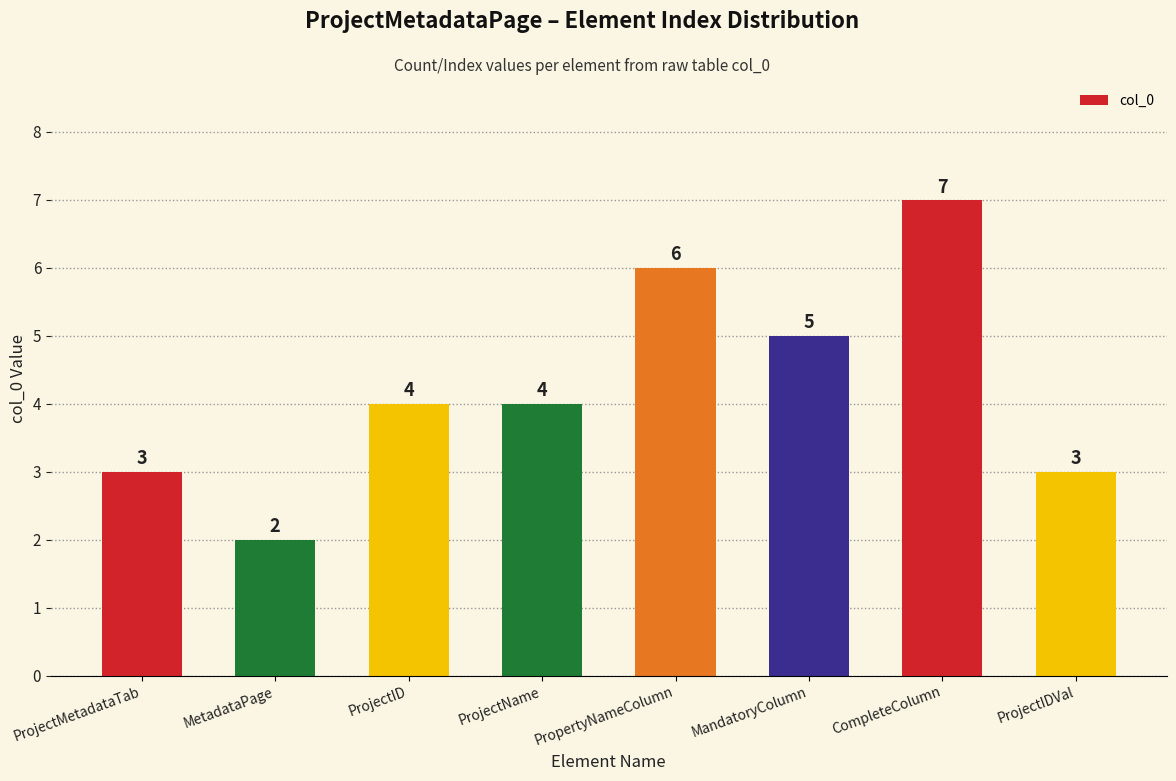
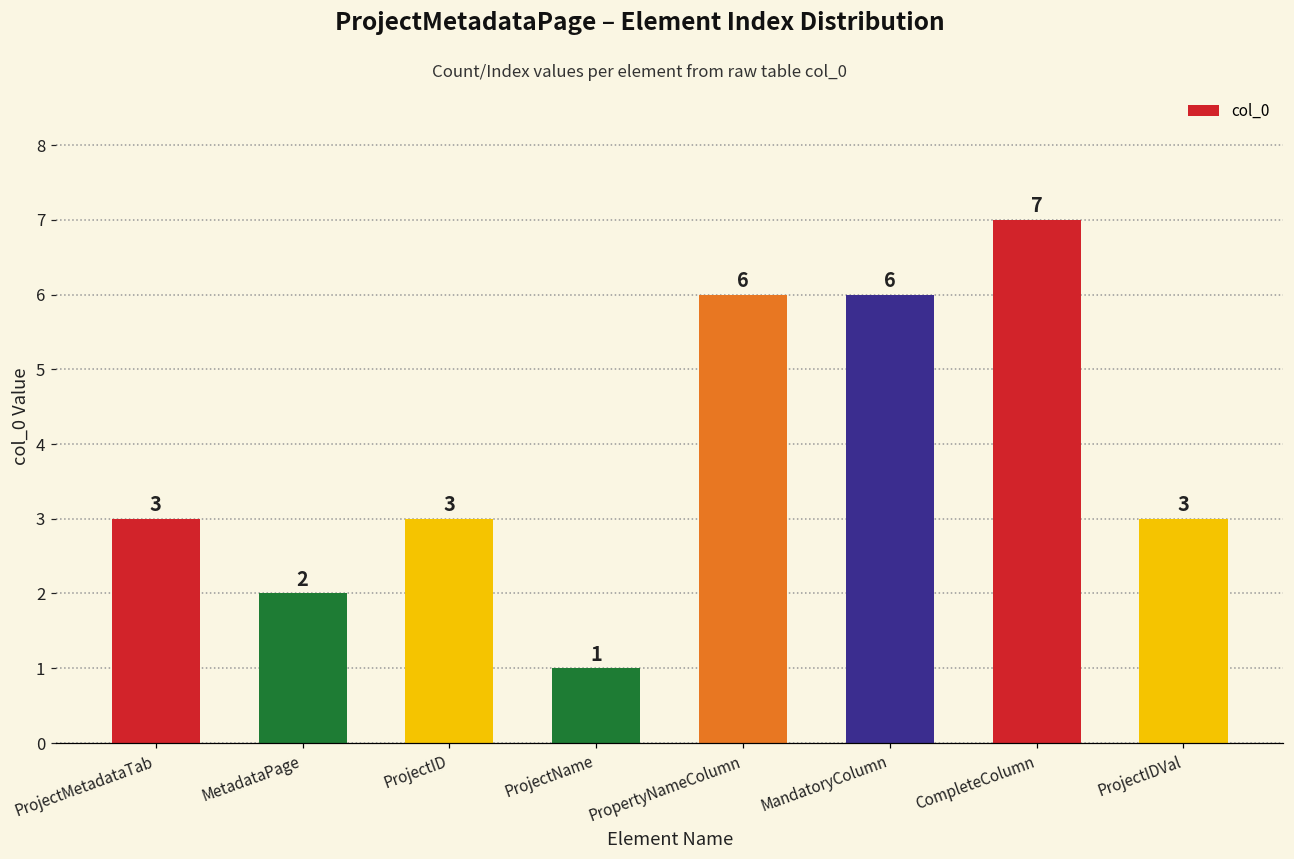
  {
    "ProjectMetadataTab": 3,
    "MetadataPage": 2,
-   "ProjectID": 4,
-   "ProjectName": 4,
+   "ProjectID": 3,
+   "ProjectName": 1,
    "PropertyNameColumn": 6,
-   "MandatoryColumn": 5,
+   "MandatoryColumn": 6,
    "CompleteColumn": 7,
    "ProjectIDVal": 3
  }
